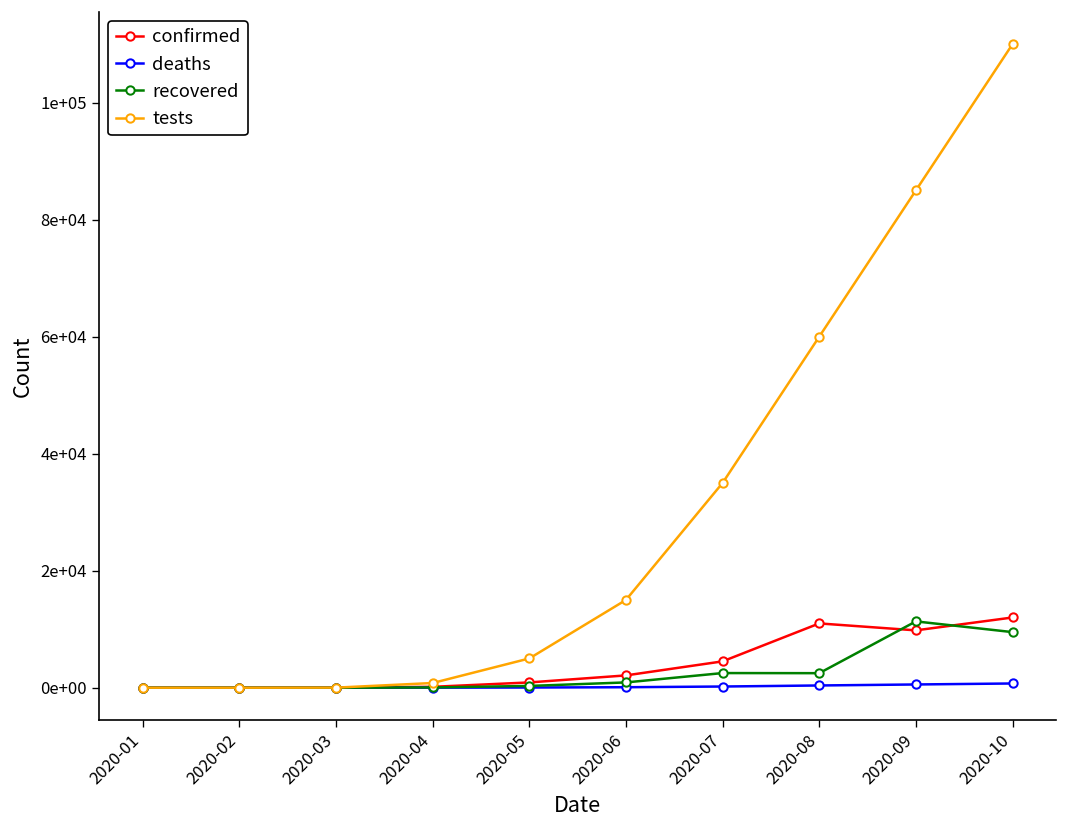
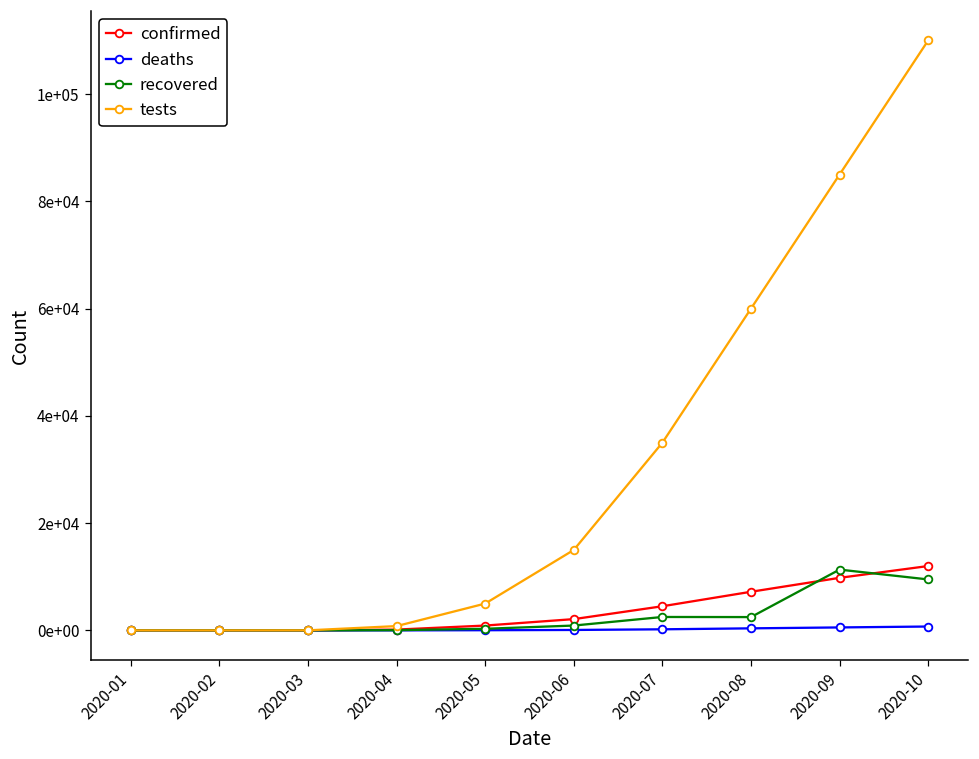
  {
    "confirmed": {
      "2020-05": 1000,
      "2020-06": 2000,
      "2020-07": 5000,
-     "2020-08": 11000,
+     "2020-08": 7000,
      "2020-09": 10000,
      "2020-10": 12000
    },
    "deaths": {
      "2020-06": 0,
      "2020-07": 0,
      "2020-08": 0,
      "2020-09": 1000,
      "2020-10": 1000
    },
    "recovered": {
      "2020-06": 1000,
      "2020-07": 3000,
      "2020-08": 2000,
      "2020-09": 11000,
      "2020-10": 10000
    },
    "tests": {
      "2020-04": 1000,
      "2020-05": 5000,
      "2020-06": 15000,
      "2020-07": 35000,
      "2020-08": 60000,
      "2020-09": 85000,
      "2020-10": 110000
    }
  }
